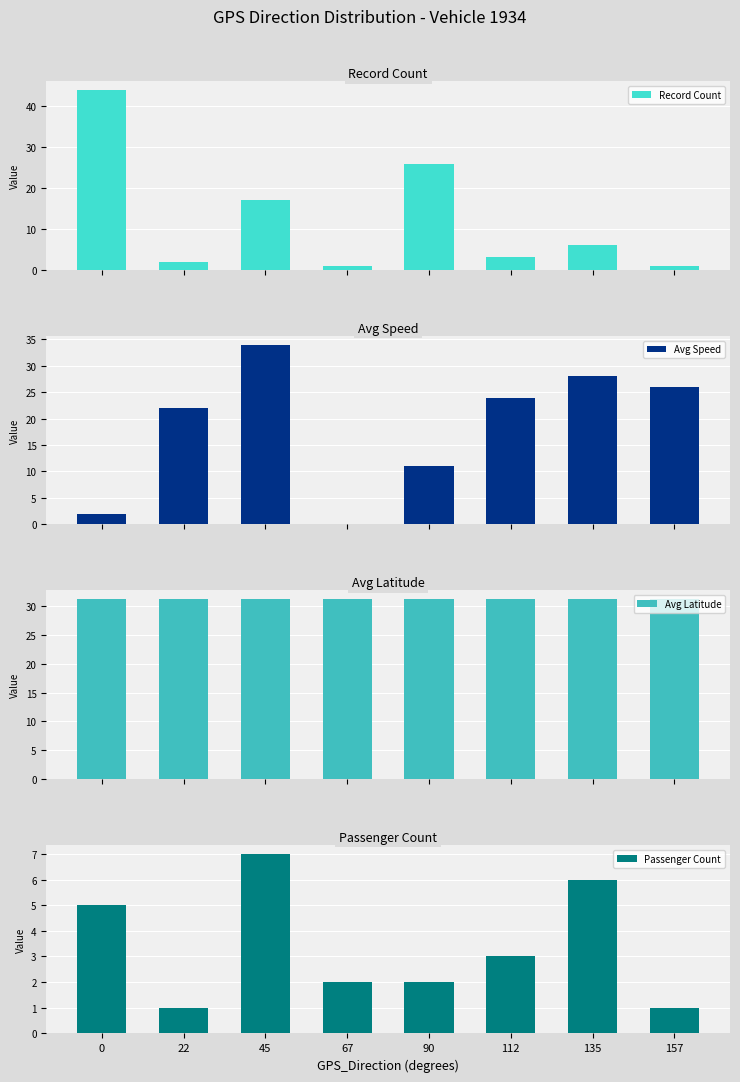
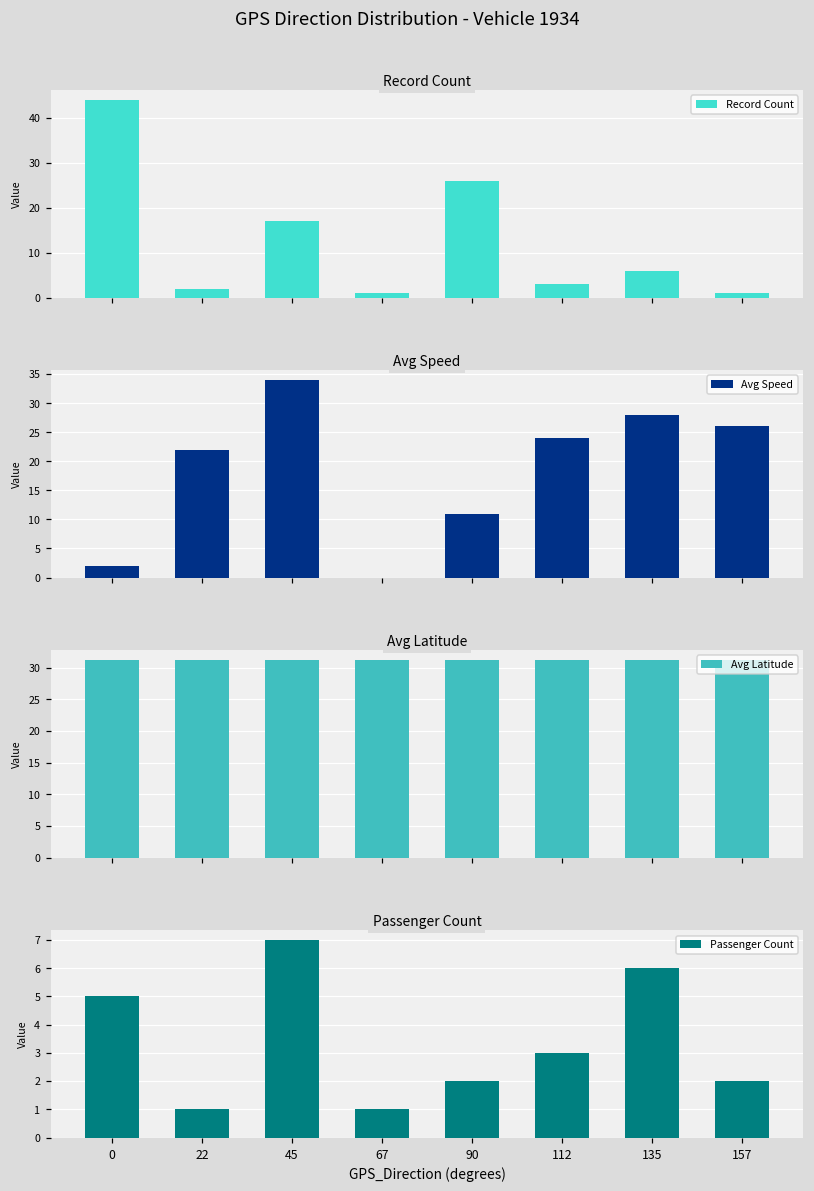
  {
    "Passenger Count": {
      "0": 5,
      "22": 1,
      "45": 7,
-     "67": 2,
+     "67": 1,
      "90": 2,
      "112": 3,
      "135": 6,
-     "157": 1
+     "157": 2
    }
  }
